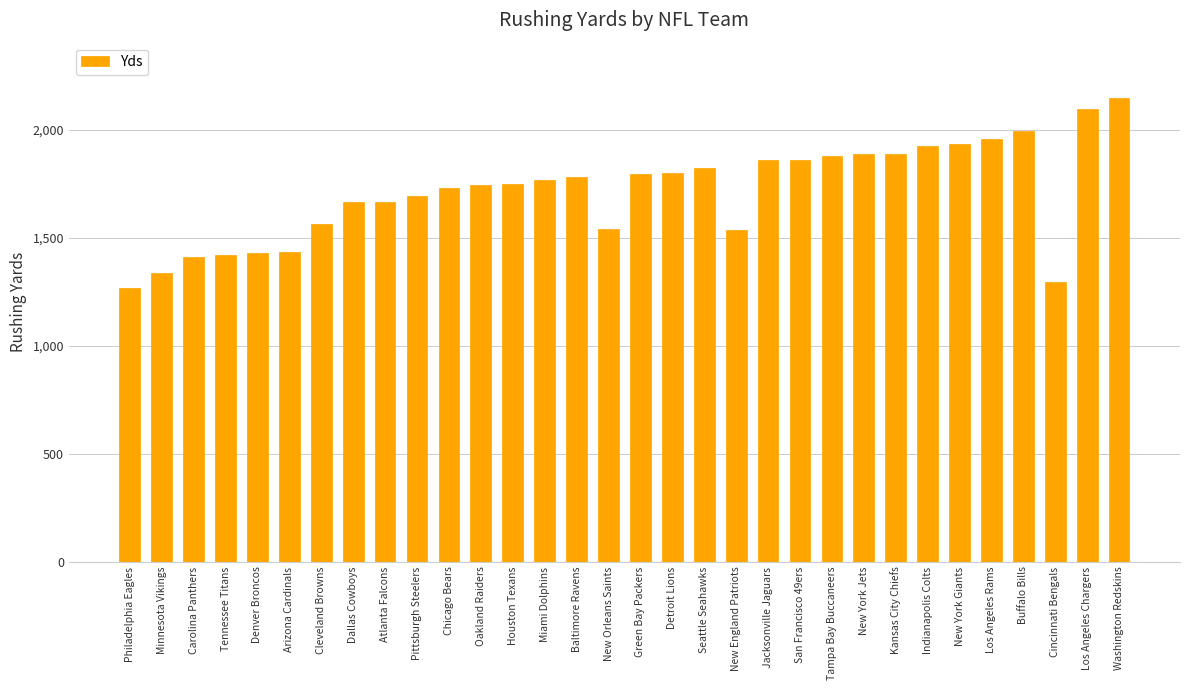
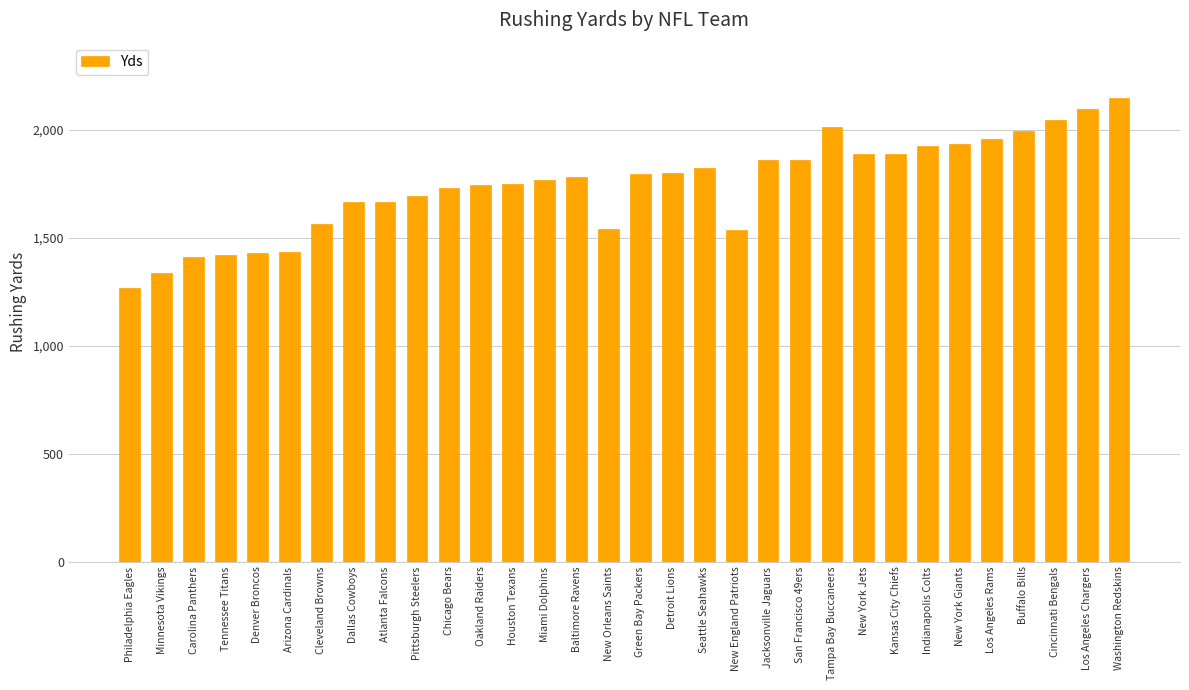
  {
    "Philadelphia Eagles": "1,270",
    "Minnesota Vikings": "1,340",
    "Carolina Panthers": "1,410",
    "Tennessee Titans": "1,420",
    "Denver Broncos": "1,430",
    "Arizona Cardinals": "1,430",
    "Cleveland Browns": "1,570",
    "Dallas Cowboys": "1,660",
    "Atlanta Falcons": "1,670",
    "Pittsburgh Steelers": "1,690",
    "Chicago Bears": "1,730",
    "Oakland Raiders": "1,740",
    "Houston Texans": "1,750",
    "Miami Dolphins": "1,770",
    "Baltimore Ravens": "1,780",
    "New Orleans Saints": "1,540",
    "Green Bay Packers": "1,790",
    "Detroit Lions": "1,800",
    "Seattle Seahawks": "1,820",
    "New England Patriots": "1,540",
    "Jacksonville Jaguars": "1,860",
    "San Francisco 49ers": "1,860",
-   "Tampa Bay Buccaneers": "1,880",
+   "Tampa Bay Buccaneers": "2,010",
    "New York Jets": "1,890",
    "Kansas City Chiefs": "1,890",
    "Indianapolis Colts": "1,930",
    "New York Giants": "1,930",
    "Los Angeles Rams": "1,960",
    "Buffalo Bills": "1,990",
-   "Cincinnati Bengals": "1,290",
+   "Cincinnati Bengals": "2,050",
    "Los Angeles Chargers": "2,100",
    "Washington Redskins": "2,150"
  }
